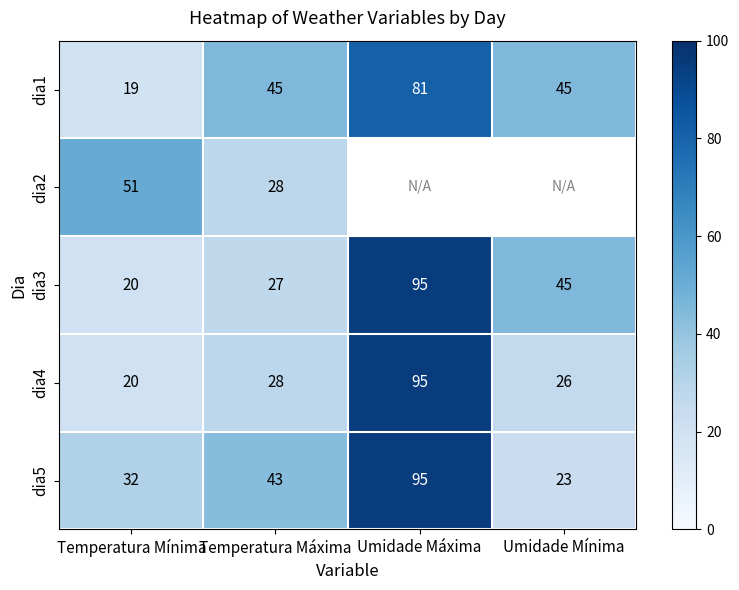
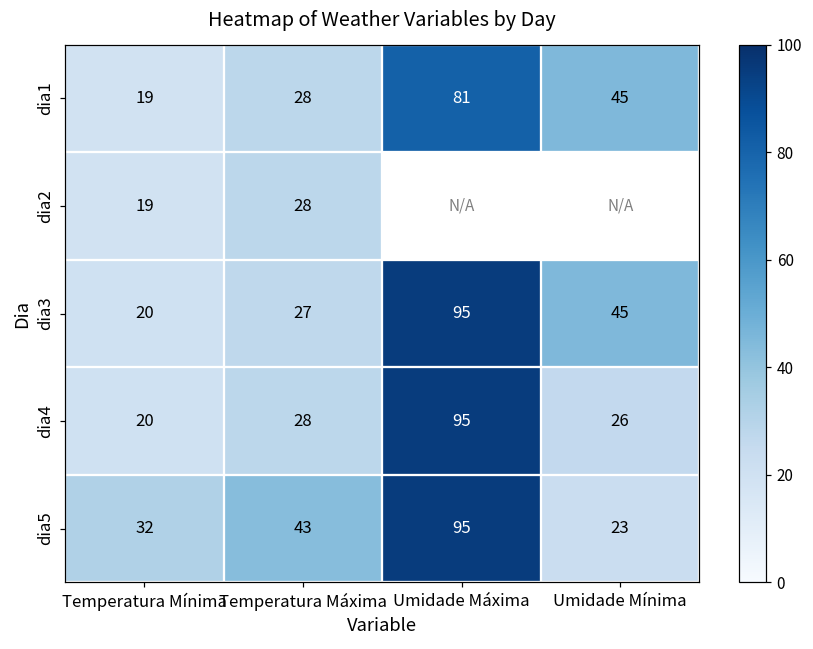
  {
    "dia1": {
      "Temperatura Mínima": 19,
-     "Temperatura Máxima": 45,
+     "Temperatura Máxima": 28,
      "Umidade Máxima": 81,
      "Umidade Mínima": 45
    },
    "dia2": {
-     "Temperatura Mínima": 51,
+     "Temperatura Mínima": 19,
      "Temperatura Máxima": 28
    },
    "dia3": {
      "Temperatura Mínima": 20,
      "Temperatura Máxima": 27,
      "Umidade Máxima": 95,
      "Umidade Mínima": 45
    },
    "dia4": {
      "Temperatura Mínima": 20,
      "Temperatura Máxima": 28,
      "Umidade Máxima": 95,
      "Umidade Mínima": 26
    },
    "dia5": {
      "Temperatura Mínima": 32,
      "Temperatura Máxima": 43,
      "Umidade Máxima": 95,
      "Umidade Mínima": 23
    }
  }
